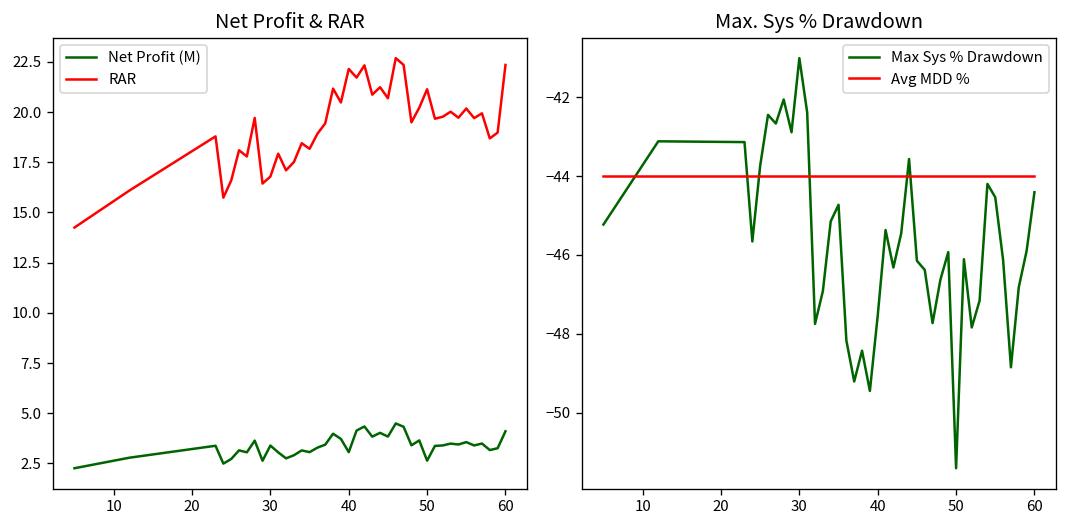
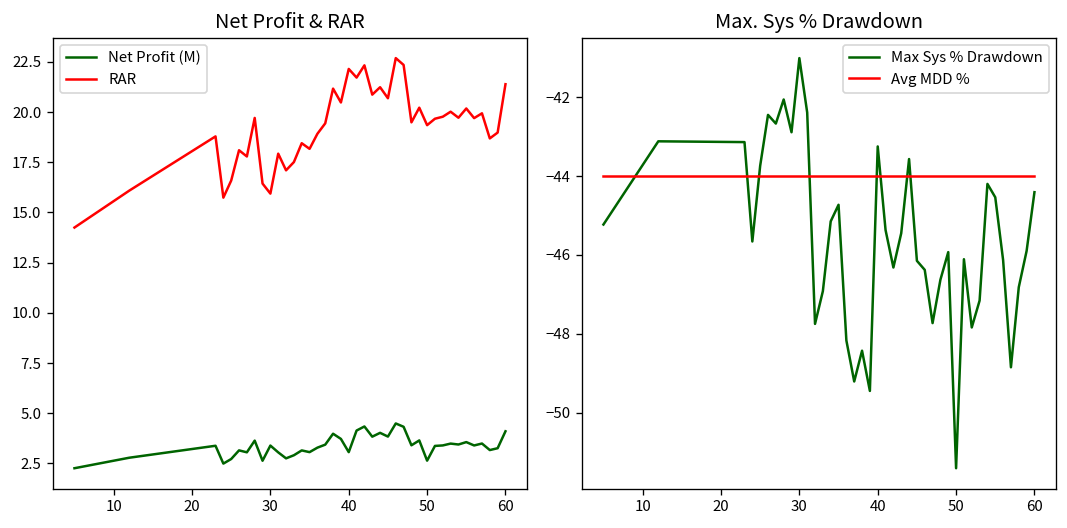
  {
    "Net Profit & RAR": {
      "Net Profit (M)": {
        "30": 3.4,
        "40": 3.1,
        "50": 2.6,
        "60": 4.1
      },
      "RAR": {
-       "30": 16.8,
+       "30": 15.9,
        "40": 22.2,
-       "50": 21.1,
-       "60": 22.4
+       "50": 19.4,
+       "60": 21.4
      }
    },
    "Max. Sys % Drawdown": {
      "Max Sys % Drawdown": {
        "30": -41.0,
-       "40": -47.5,
+       "40": -43.3,
        "50": -51.4,
        "60": -44.4
      },
      "Avg MDD %": {
        "30": -44.0,
        "40": -44.0,
        "50": -44.0,
        "60": -44.0
      }
    }
  }
